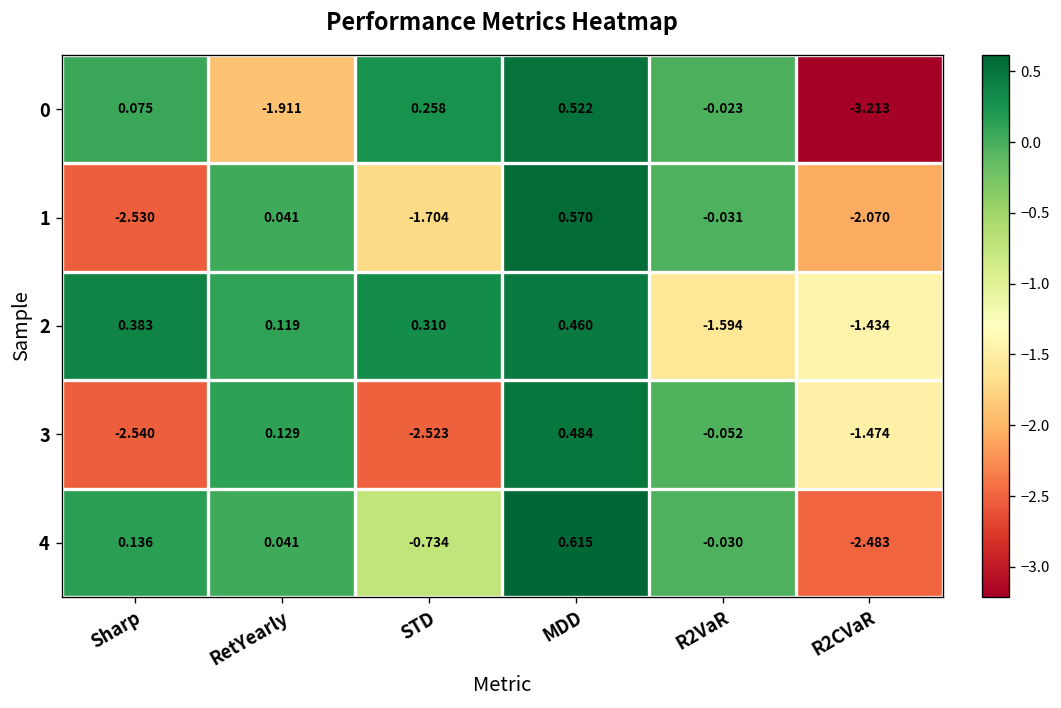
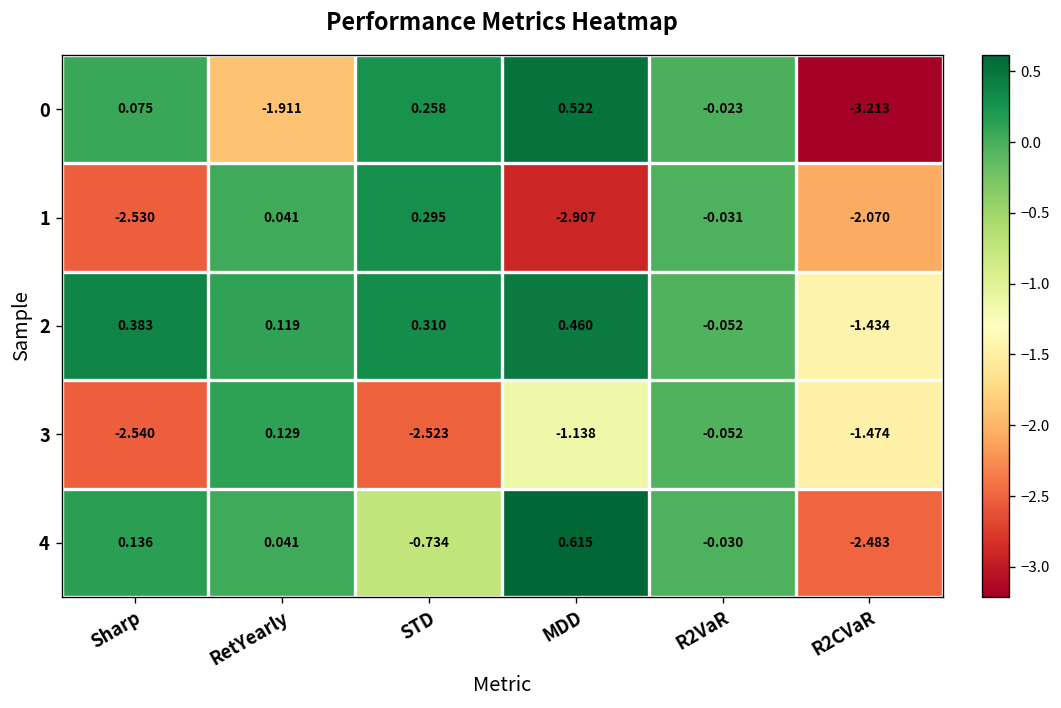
  {
    "0": {
      "Sharp": 0.075,
      "RetYearly": -1.911,
      "STD": 0.258,
      "MDD": 0.522,
      "R2VaR": -0.023,
      "R2CVaR": -3.213
    },
    "1": {
      "Sharp": -2.530,
      "RetYearly": 0.041,
-     "STD": -1.704,
-     "MDD": 0.570,
+     "STD": 0.295,
+     "MDD": -2.907,
      "R2VaR": -0.031,
      "R2CVaR": -2.070
    },
    "2": {
      "Sharp": 0.383,
      "RetYearly": 0.119,
      "STD": 0.310,
      "MDD": 0.460,
-     "R2VaR": -1.594,
+     "R2VaR": -0.052,
      "R2CVaR": -1.434
    },
    "3": {
      "Sharp": -2.540,
      "RetYearly": 0.129,
      "STD": -2.523,
-     "MDD": 0.484,
+     "MDD": -1.138,
      "R2VaR": -0.052,
      "R2CVaR": -1.474
    },
    "4": {
      "Sharp": 0.136,
      "RetYearly": 0.041,
      "STD": -0.734,
      "MDD": 0.615,
      "R2VaR": -0.030,
      "R2CVaR": -2.483
    }
  }
